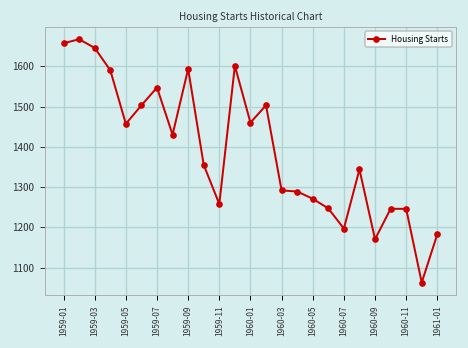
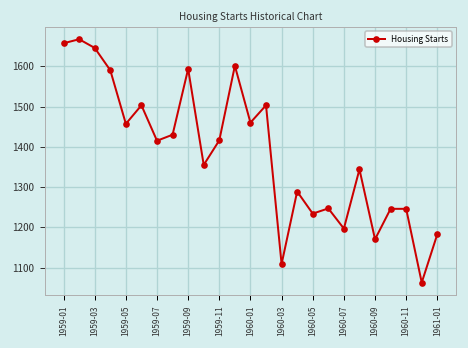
  {
    "1959-01": 1660,
    "1959-03": 1650,
    "1959-05": 1460,
-   "1959-07": 1550,
+   "1959-07": 1420,
    "1959-09": 1590,
-   "1959-11": 1260,
+   "1959-11": 1420,
    "1960-01": 1460,
-   "1960-03": 1290,
-   "1960-05": 1270,
+   "1960-03": 1110,
+   "1960-05": 1230,
    "1960-07": 1200,
    "1960-09": 1170,
    "1960-11": 1250,
    "1961-01": 1180
  }
